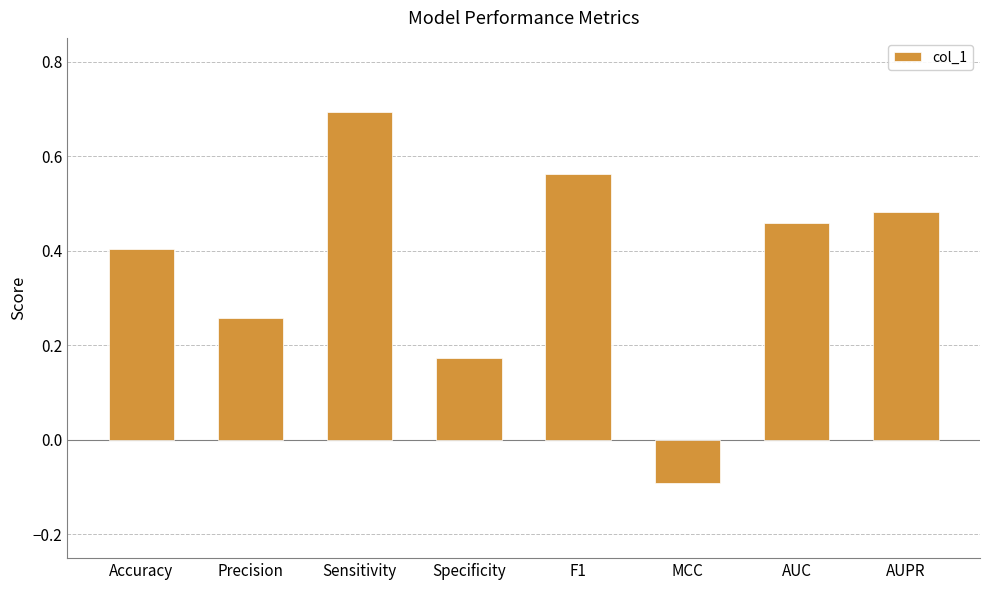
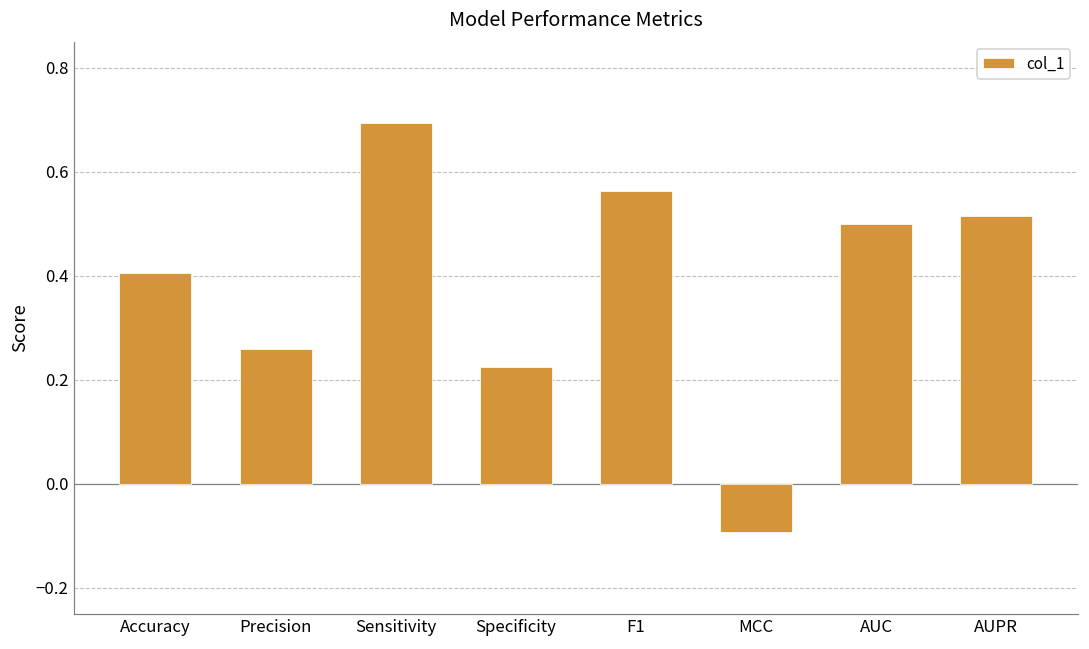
  {
    "Accuracy": 0.40,
    "Precision": 0.26,
    "Sensitivity": 0.69,
-   "Specificity": 0.17,
+   "Specificity": 0.23,
    "F1": 0.56,
    "MCC": -0.09,
-   "AUC": 0.46,
-   "AUPR": 0.48
+   "AUC": 0.50,
+   "AUPR": 0.51
  }
